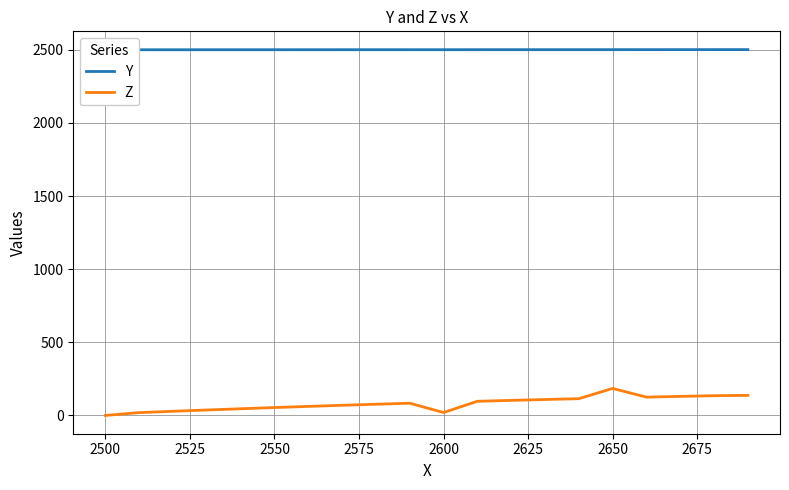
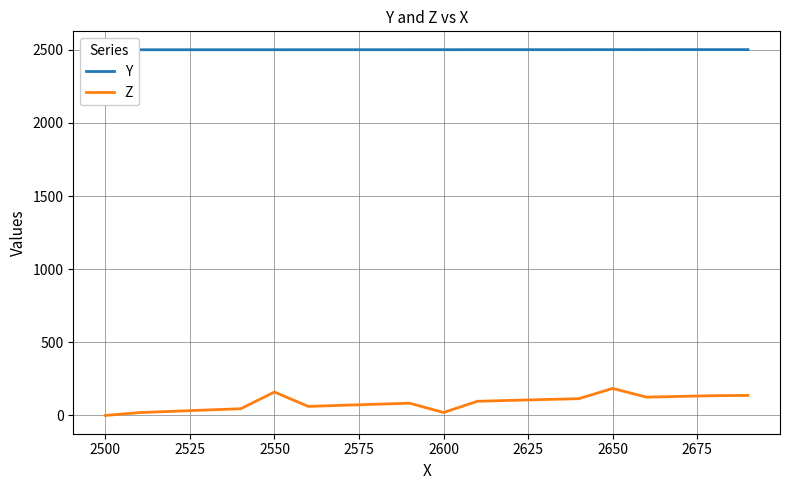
  {
    "Y": {
      "2550": 2500,
      "2600": 2500,
      "2650": 2500
    },
    "Z": {
      "2500": 0,
-     "2550": 50,
+     "2550": 160,
      "2600": 20,
      "2650": 180
    }
  }
